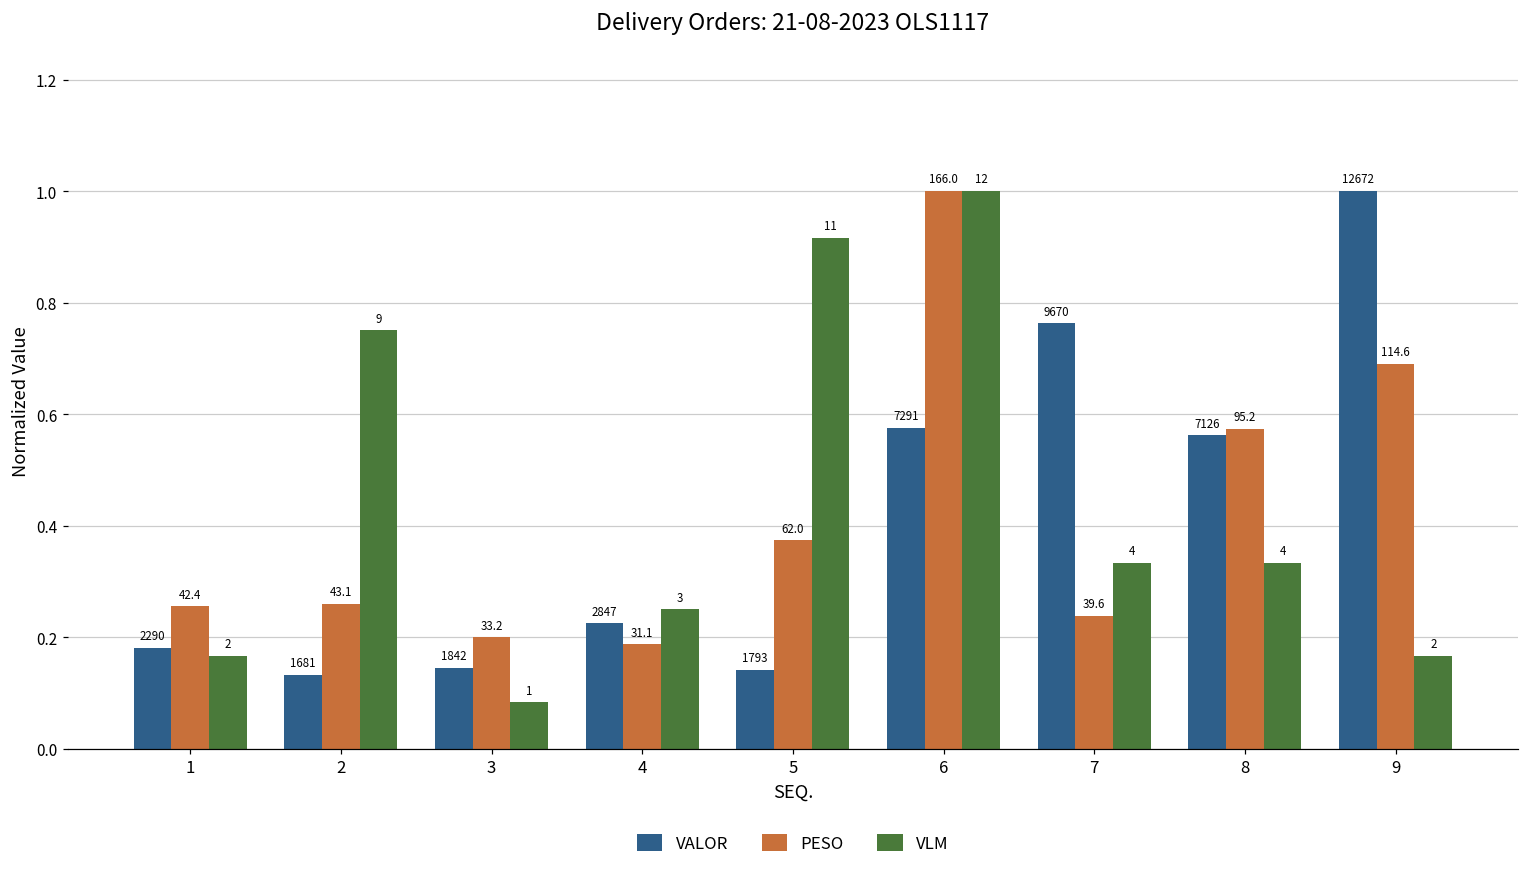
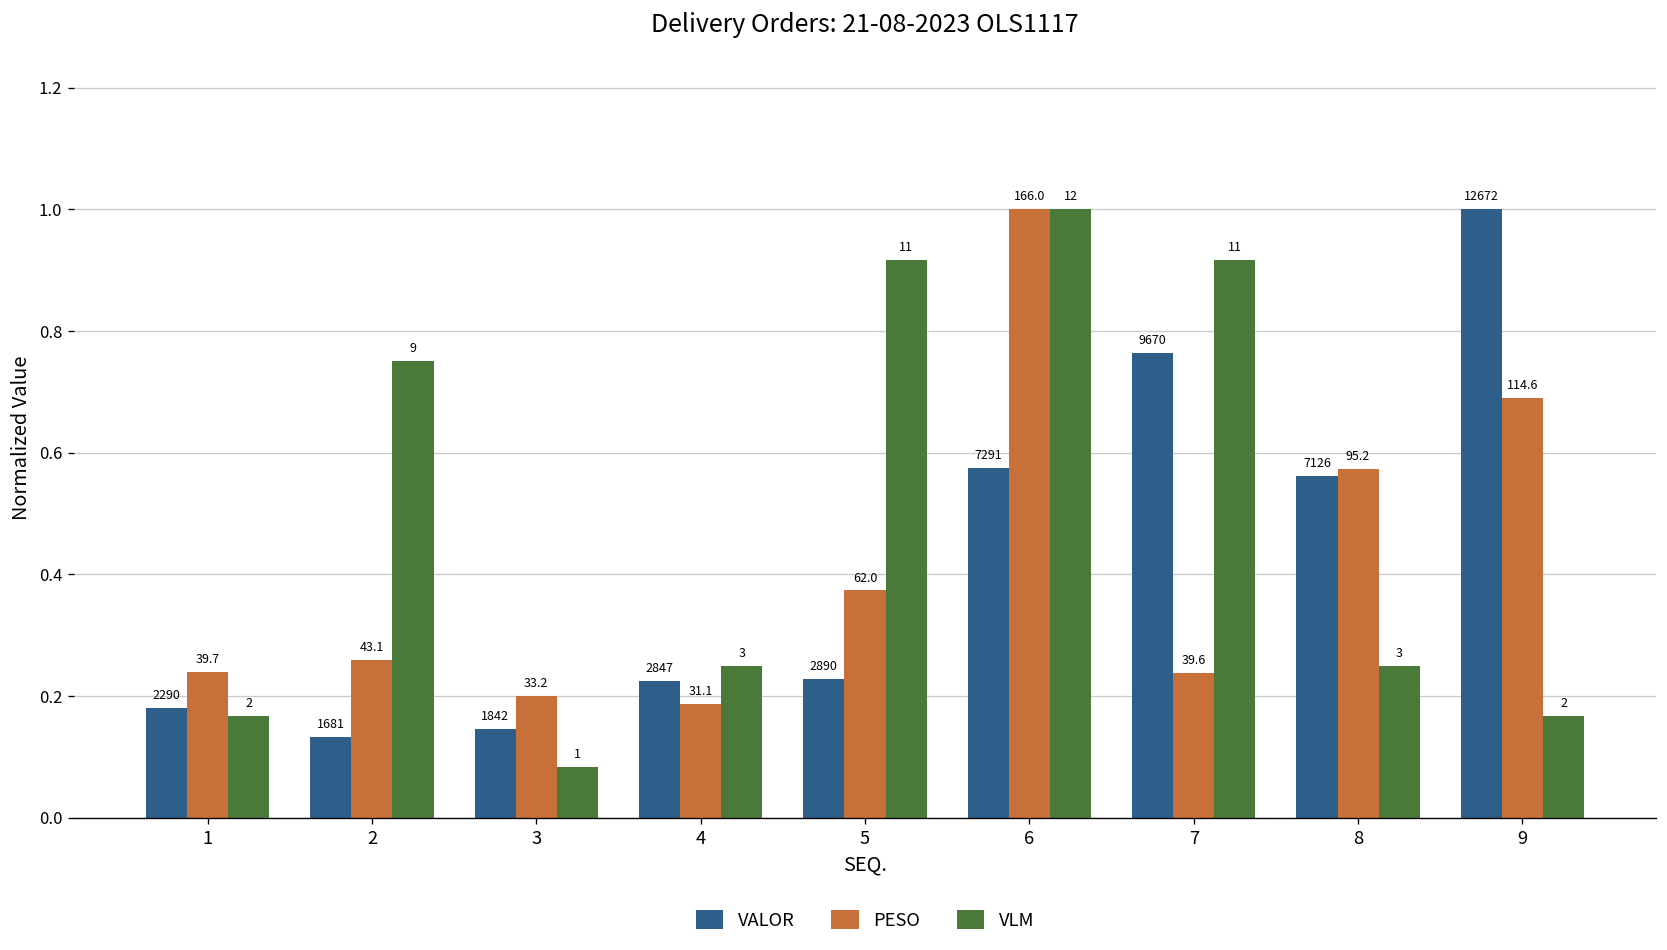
  {
    "VALOR": {
-     "5": 1793
+     "5": 2890
    },
    "PESO": {
-     "1": 42.4
+     "1": 39.7
    },
    "VLM": {
-     "7": 4,
-     "8": 4
+     "7": 11,
+     "8": 3
    }
  }
